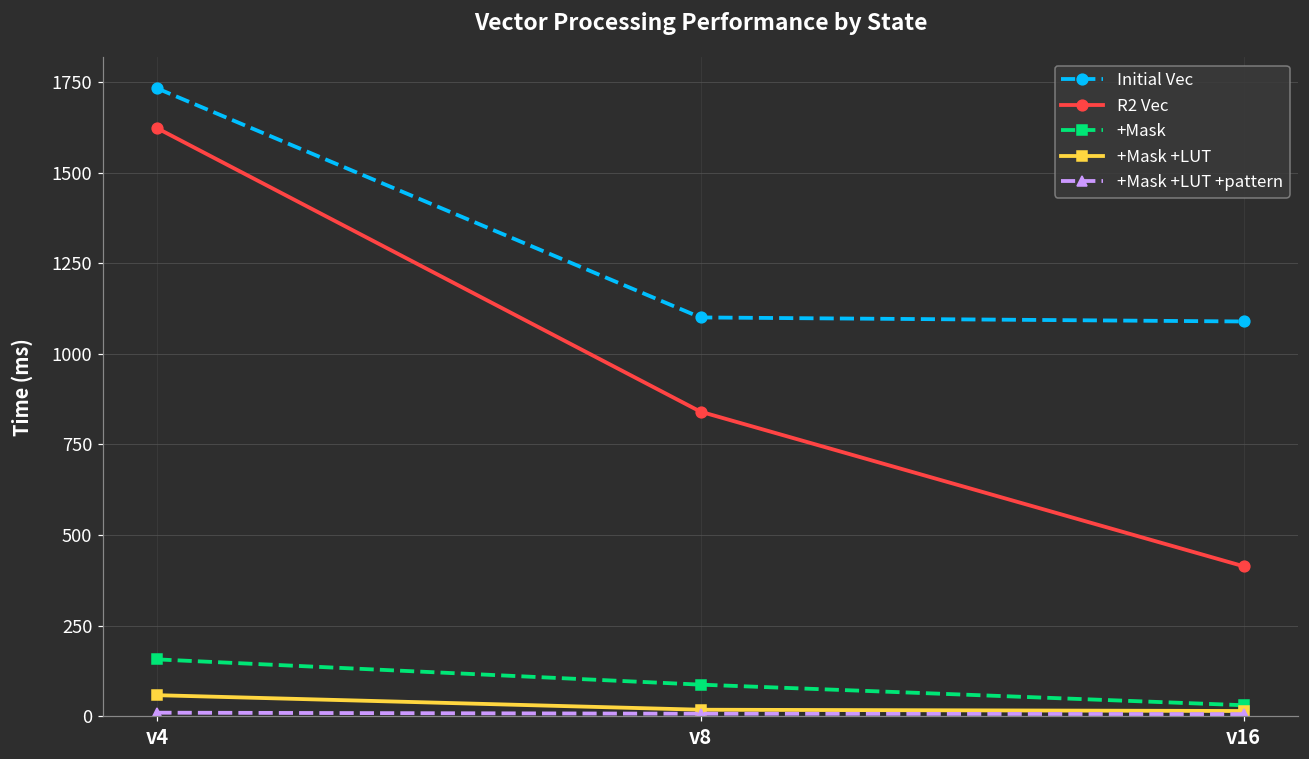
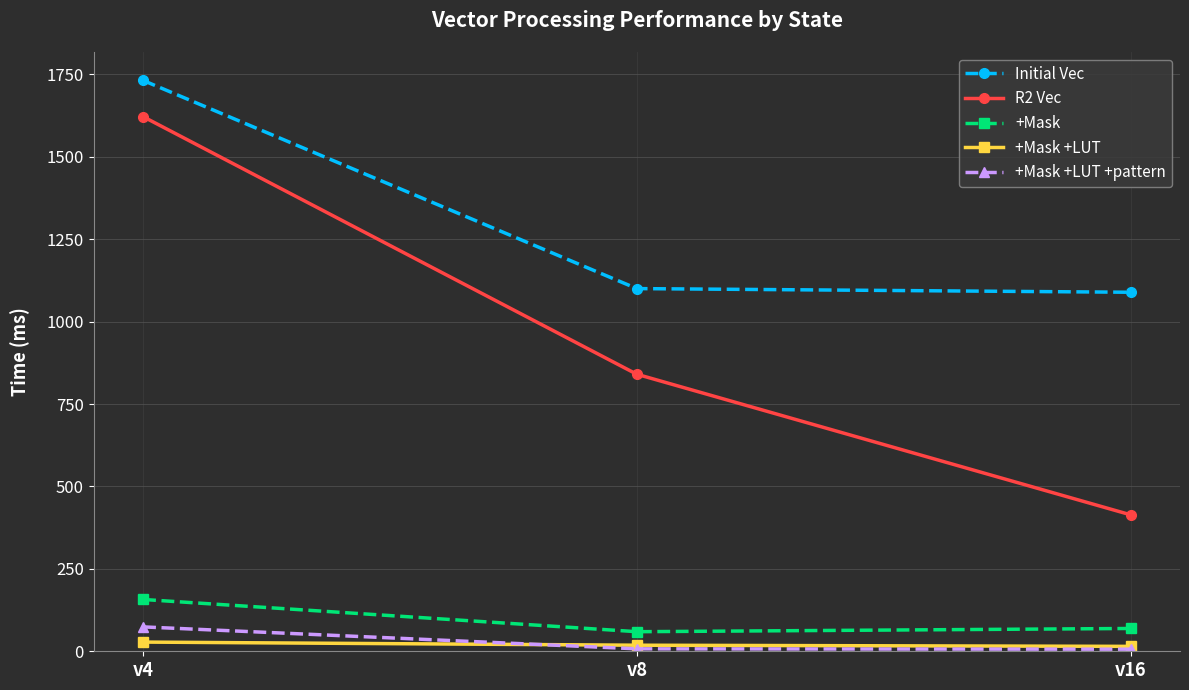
  {
    "Initial Vec": {
      "v4": 1730,
      "v8": 1100,
      "v16": 1090
    },
    "R2 Vec": {
      "v4": 1620,
      "v8": 840,
      "v16": 410
    },
    "+Mask": {
      "v4": 160,
-     "v8": 90,
-     "v16": 30
+     "v8": 60,
+     "v16": 70
    },
    "+Mask +LUT": {
-     "v4": 60,
+     "v4": 30,
      "v8": 20,
      "v16": 10
    },
    "+Mask +LUT +pattern": {
-     "v4": 10,
+     "v4": 70,
      "v8": 10,
      "v16": 10
    }
  }
